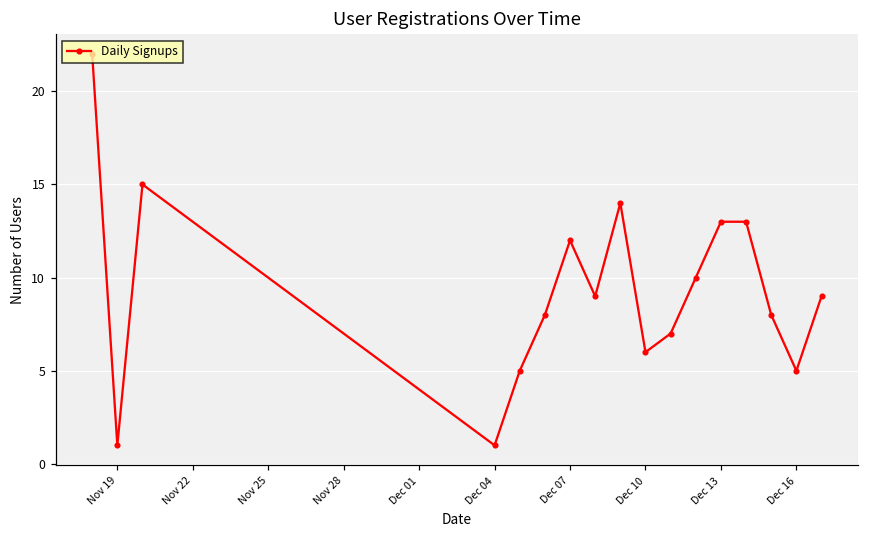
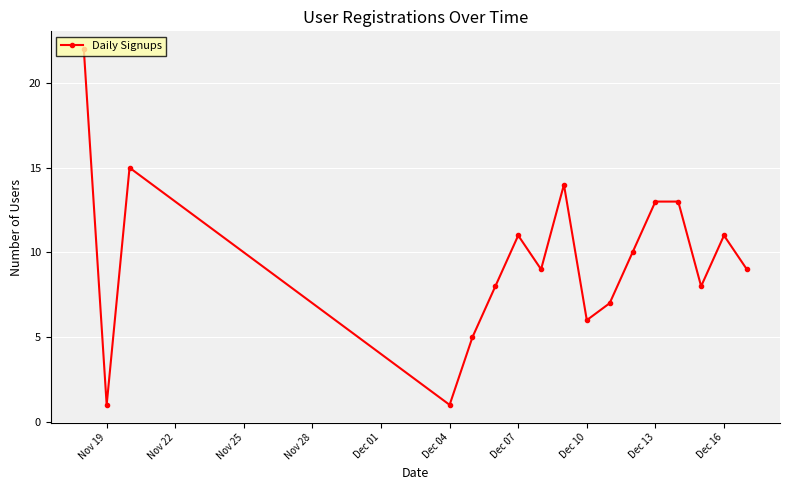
  {
    "Nov 19": 1,
    "Dec 04": 1,
-   "Dec 07": 12,
+   "Dec 07": 11,
    "Dec 10": 6,
    "Dec 13": 13,
-   "Dec 16": 5
+   "Dec 16": 11
  }
